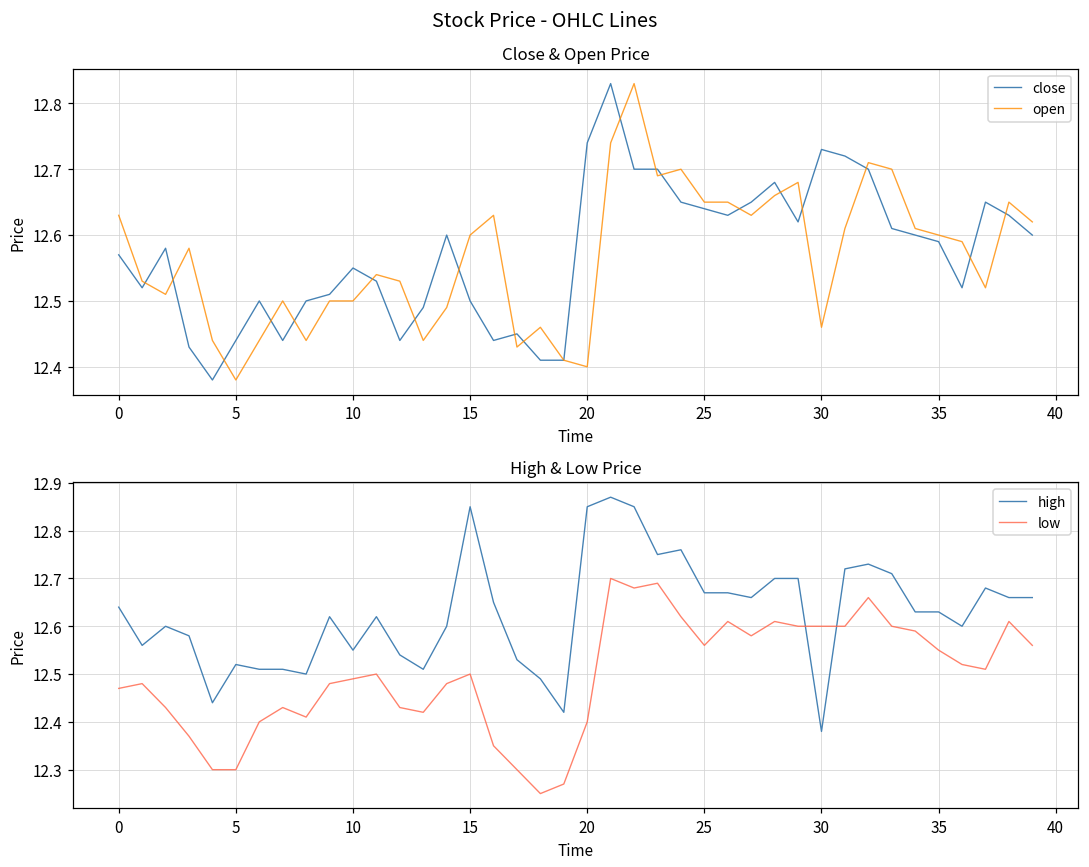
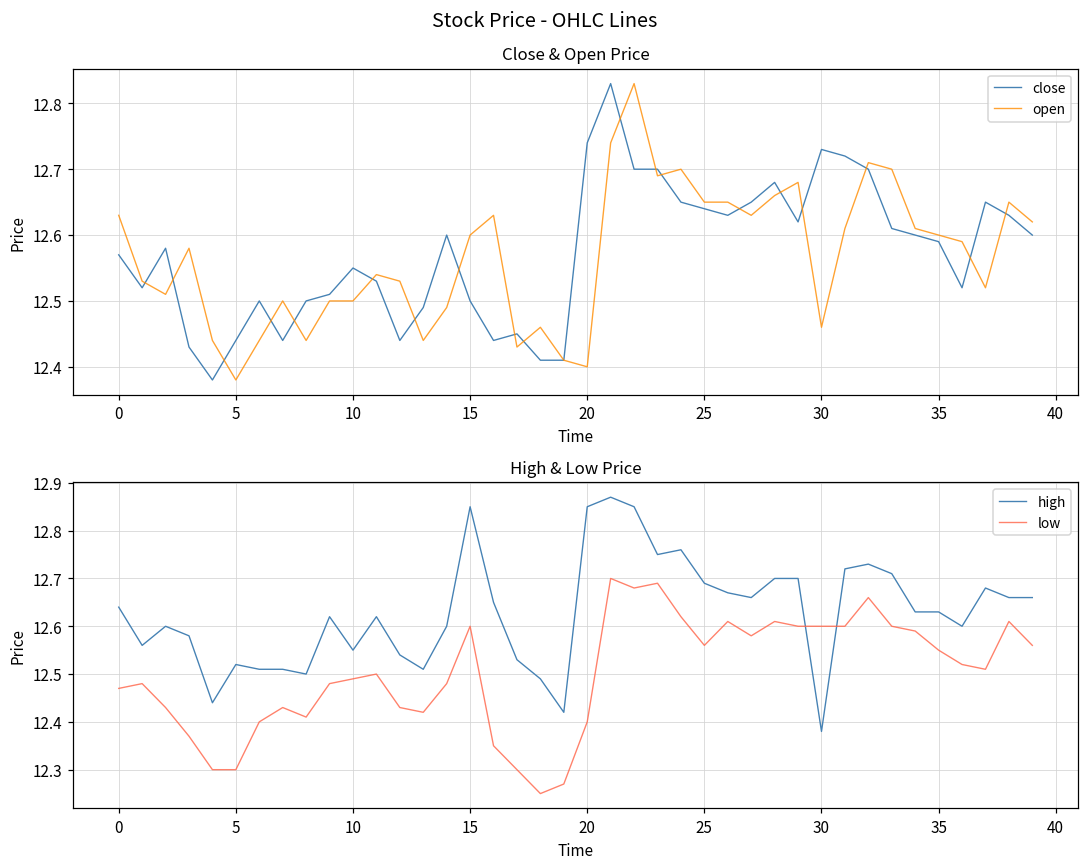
  {
    "Close & Open Price": {
      "close": {
        "0": 12.57,
        "5": 12.44,
        "10": 12.55,
        "15": 12.50,
        "20": 12.74,
        "25": 12.64,
        "30": 12.73,
        "35": 12.59
      },
      "open": {
        "0": 12.63,
        "5": 12.38,
        "10": 12.50,
        "15": 12.60,
        "20": 12.40,
        "25": 12.65,
        "30": 12.46,
        "35": 12.60
      }
    },
    "High & Low Price": {
      "high": {
        "0": 12.64,
        "5": 12.52,
        "10": 12.55,
        "15": 12.85,
        "20": 12.85,
-       "25": 12.67,
+       "25": 12.69,
        "30": 12.38,
        "35": 12.63
      },
      "low": {
        "0": 12.47,
        "5": 12.3,
        "10": 12.49,
-       "15": 12.5,
+       "15": 12.6,
        "20": 12.4,
        "25": 12.56,
        "30": 12.6,
        "35": 12.55
      }
    }
  }
